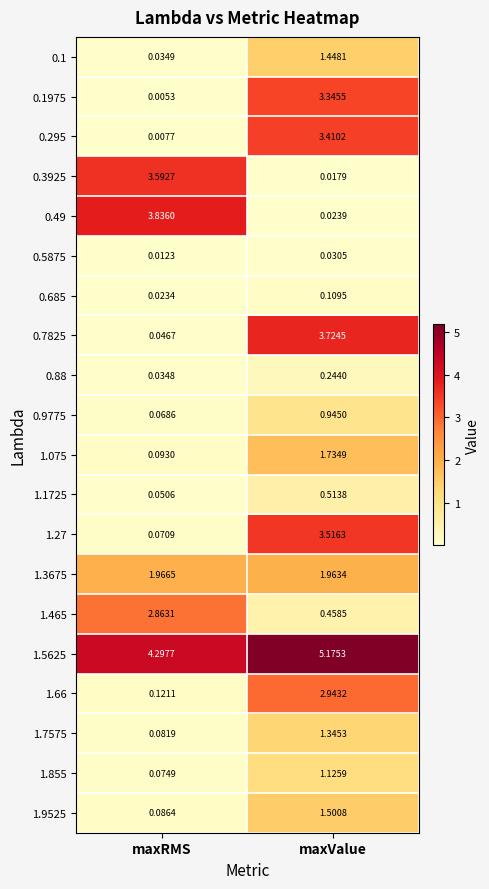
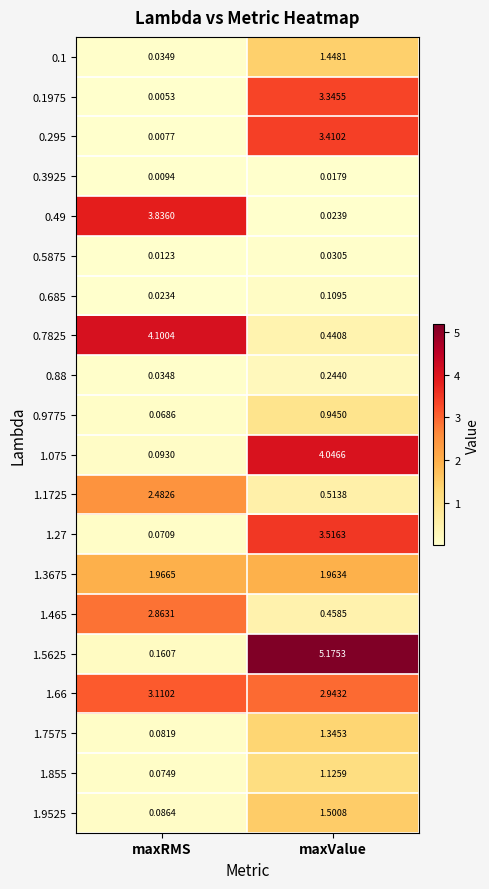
  {
    "0.1": {
      "maxRMS": 0.0349,
      "maxValue": 1.4481
    },
    "0.1975": {
      "maxRMS": 0.0053,
      "maxValue": 3.3455
    },
    "0.295": {
      "maxRMS": 0.0077,
      "maxValue": 3.4102
    },
    "0.3925": {
-     "maxRMS": 3.5927,
+     "maxRMS": 0.0094,
      "maxValue": 0.0179
    },
    "0.49": {
      "maxRMS": 3.8360,
      "maxValue": 0.0239
    },
    "0.5875": {
      "maxRMS": 0.0123,
      "maxValue": 0.0305
    },
    "0.685": {
      "maxRMS": 0.0234,
      "maxValue": 0.1095
    },
    "0.7825": {
-     "maxRMS": 0.0467,
-     "maxValue": 3.7245
+     "maxRMS": 4.1004,
+     "maxValue": 0.4408
    },
    "0.88": {
      "maxRMS": 0.0348,
      "maxValue": 0.2440
    },
    "0.9775": {
      "maxRMS": 0.0686,
      "maxValue": 0.9450
    },
    "1.075": {
      "maxRMS": 0.0930,
-     "maxValue": 1.7349
+     "maxValue": 4.0466
    },
    "1.1725": {
-     "maxRMS": 0.0506,
+     "maxRMS": 2.4826,
      "maxValue": 0.5138
    },
    "1.27": {
      "maxRMS": 0.0709,
      "maxValue": 3.5163
    },
    "1.3675": {
      "maxRMS": 1.9665,
      "maxValue": 1.9634
    },
    "1.465": {
      "maxRMS": 2.8631,
      "maxValue": 0.4585
    },
    "1.5625": {
-     "maxRMS": 4.2977,
+     "maxRMS": 0.1607,
      "maxValue": 5.1753
    },
    "1.66": {
-     "maxRMS": 0.1211,
+     "maxRMS": 3.1102,
      "maxValue": 2.9432
    },
    "1.7575": {
      "maxRMS": 0.0819,
      "maxValue": 1.3453
    },
    "1.855": {
      "maxRMS": 0.0749,
      "maxValue": 1.1259
    },
    "1.9525": {
      "maxRMS": 0.0864,
      "maxValue": 1.5008
    }
  }
